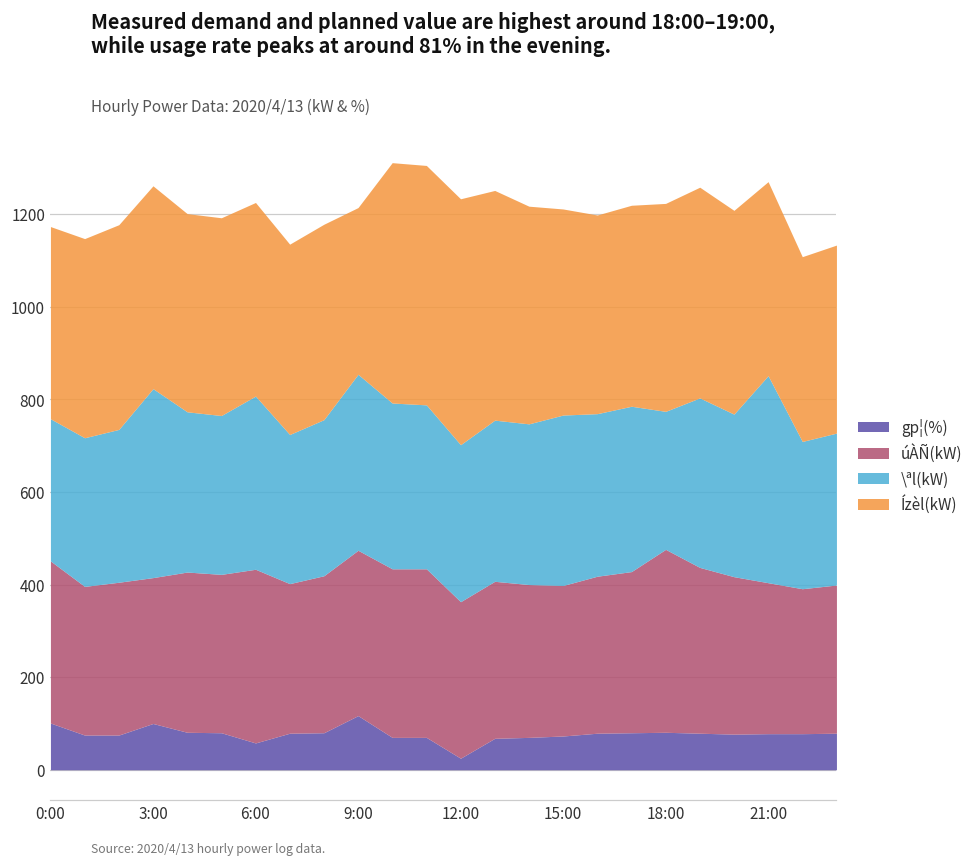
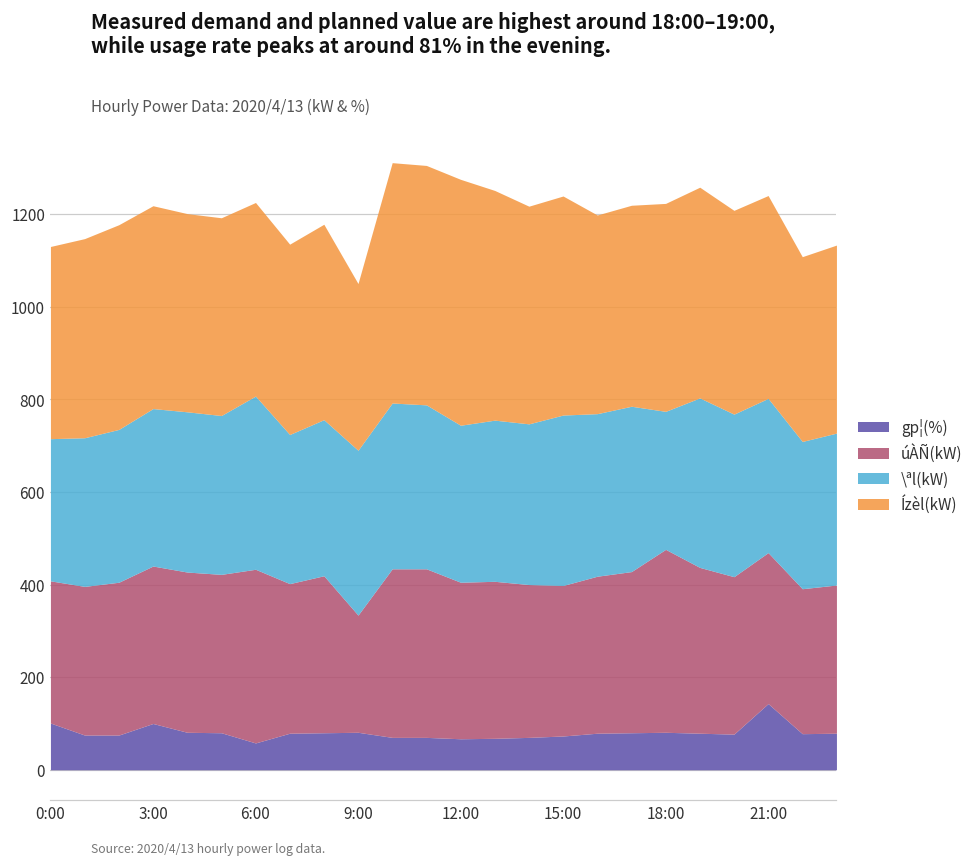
  {
    "gp¦(%)": {
      "0:00": 100,
      "3:00": 100,
      "6:00": 60,
-     "9:00": 120,
-     "12:00": 30,
+     "9:00": 80,
+     "12:00": 70,
      "15:00": 70,
      "18:00": 80,
-     "21:00": 80
+     "21:00": 140
    },
    "úÀÑ(kW)": {
-     "0:00": 350,
-     "3:00": 320,
+     "0:00": 310,
+     "3:00": 340,
      "6:00": 380,
-     "9:00": 360,
+     "9:00": 250,
      "12:00": 340,
      "15:00": 330,
      "18:00": 400,
      "21:00": 330
    },
    "\\ªl(kW)": {
      "0:00": 310,
-     "3:00": 410,
+     "3:00": 340,
      "6:00": 370,
-     "9:00": 380,
+     "9:00": 360,
      "12:00": 340,
      "15:00": 370,
      "18:00": 300,
-     "21:00": 450
+     "21:00": 330
    },
    "Ízèl(kW)": {
      "0:00": 420,
      "3:00": 440,
      "6:00": 420,
      "9:00": 360,
      "12:00": 530,
-     "15:00": 450,
+     "15:00": 470,
      "18:00": 450,
-     "21:00": 420
+     "21:00": 440
    }
  }
